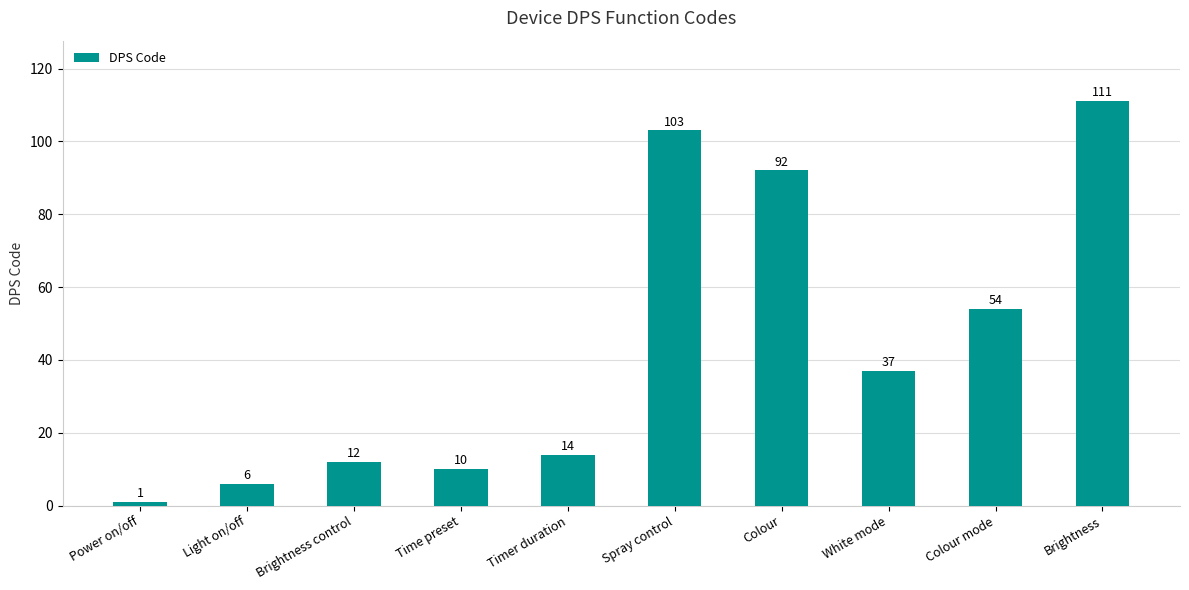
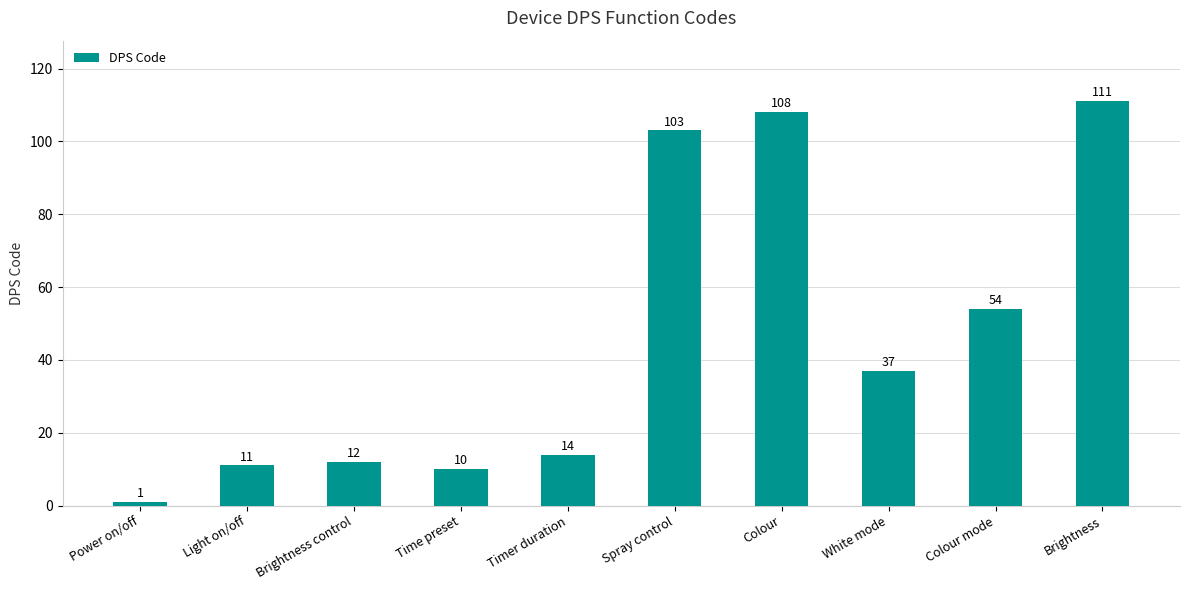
  {
    "Power on/off": 1,
-   "Light on/off": 6,
+   "Light on/off": 11,
    "Brightness control": 12,
    "Time preset": 10,
    "Timer duration": 14,
    "Spray control": 103,
-   "Colour": 92,
+   "Colour": 108,
    "White mode": 37,
    "Colour mode": 54,
    "Brightness": 111
  }
